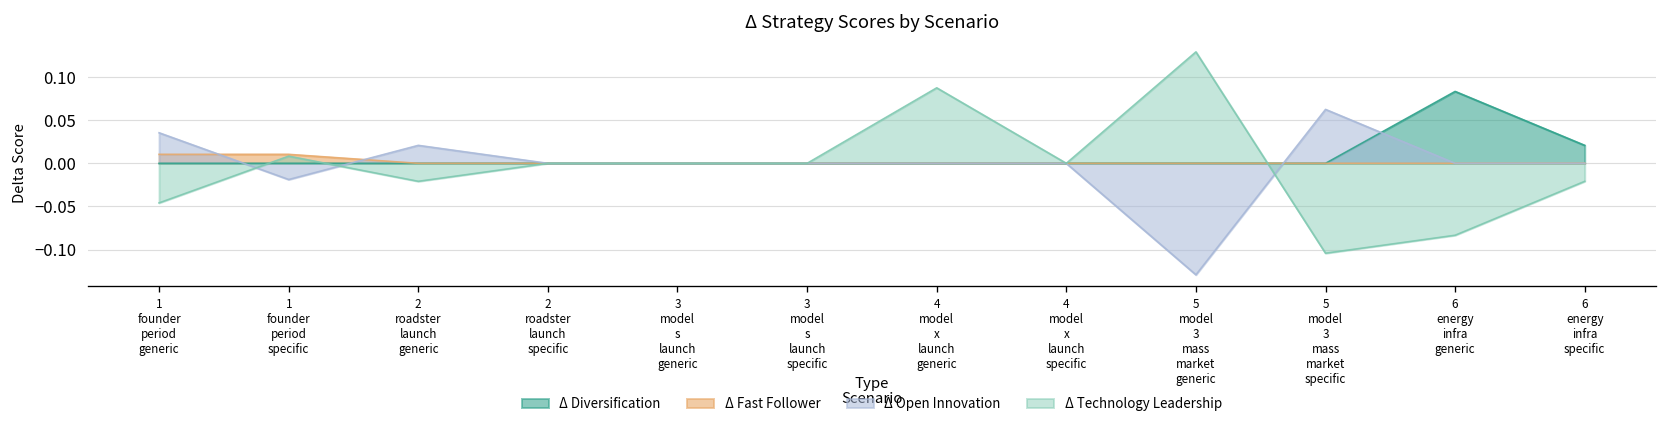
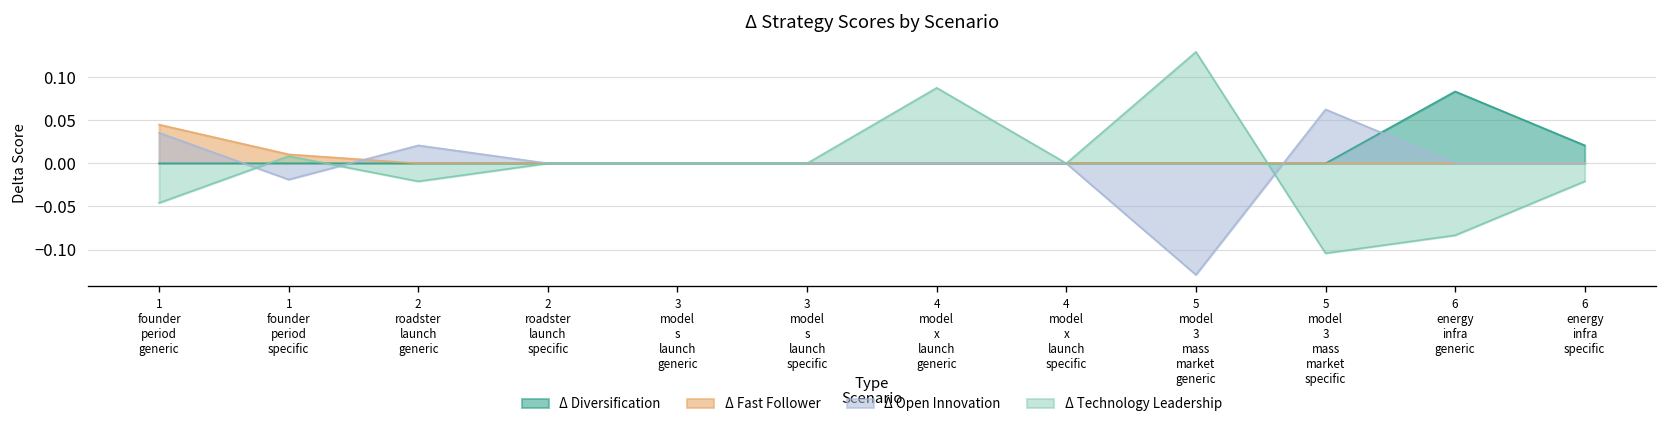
  {
    "Δ Fast Follower": {
-     "1 founder period generic": 0.01
+     "1 founder period generic": 0.04
    }
  }
